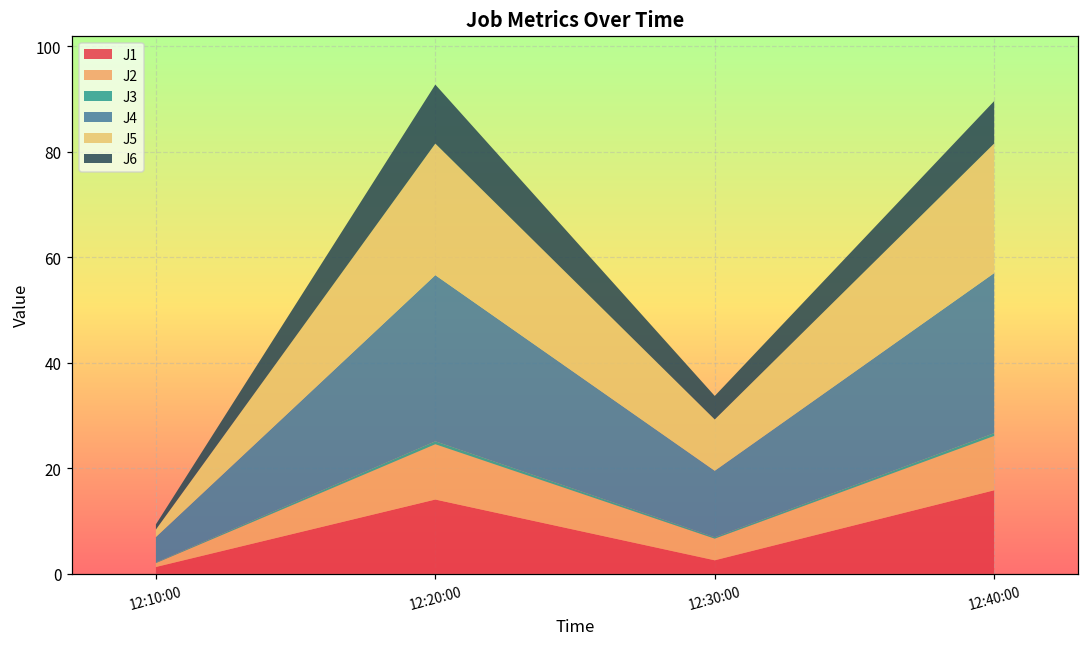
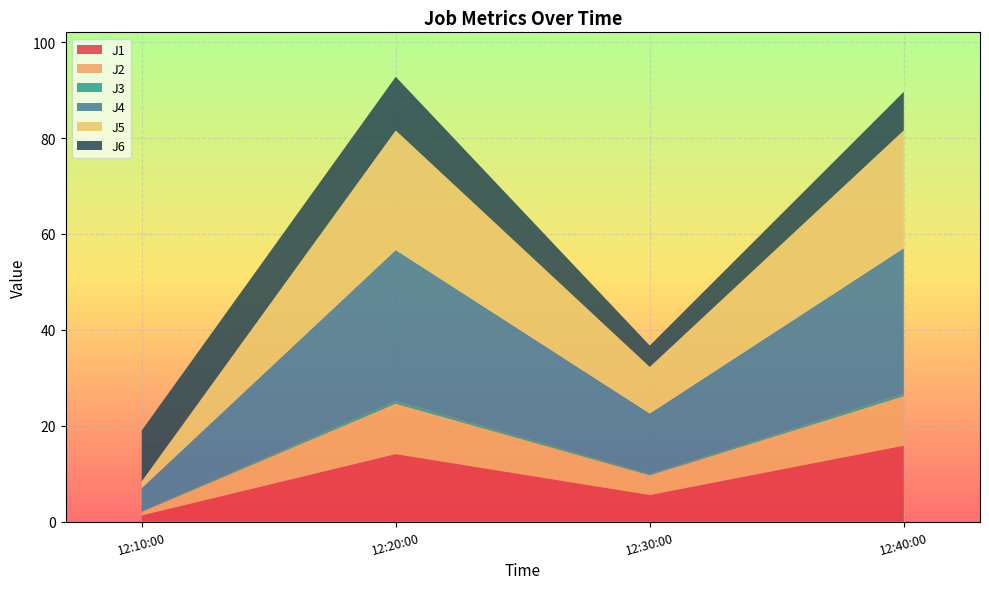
  {
    "J1": {
      "12:10:00": 1,
      "12:20:00": 14,
-     "12:30:00": 3,
+     "12:30:00": 6,
      "12:40:00": 16
    },
    "J6": {
-     "12:10:00": 1,
+     "12:10:00": 11,
      "12:20:00": 11,
      "12:30:00": 4,
      "12:40:00": 8
    }
  }
